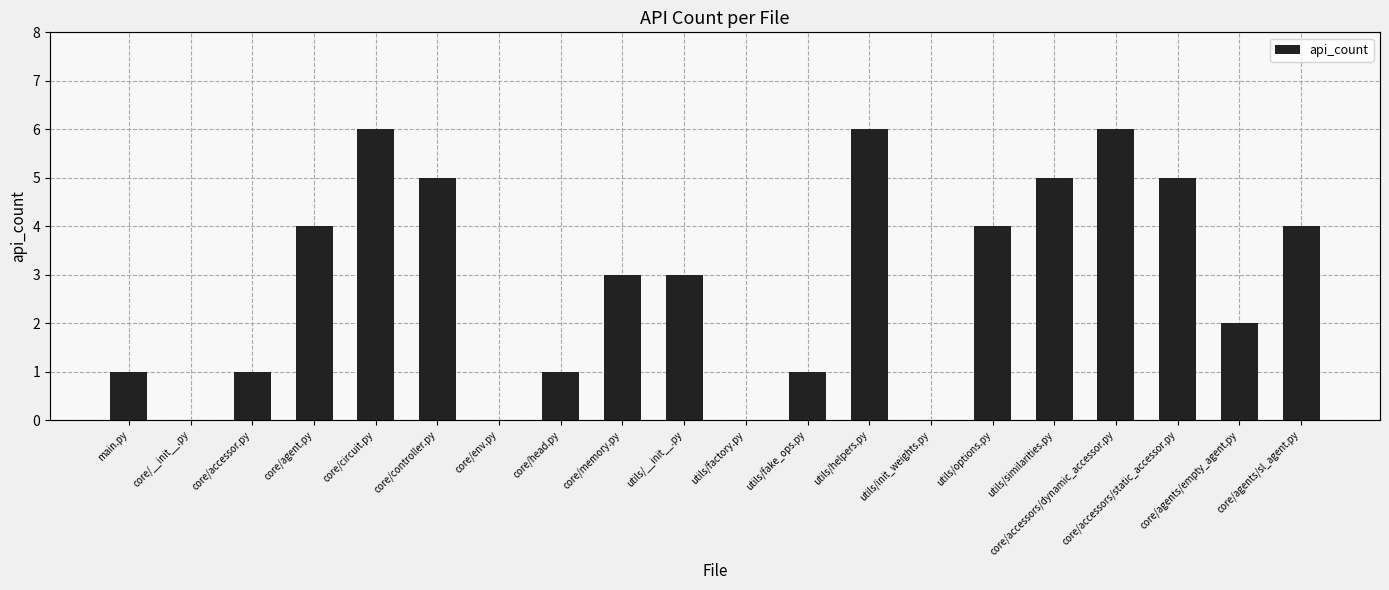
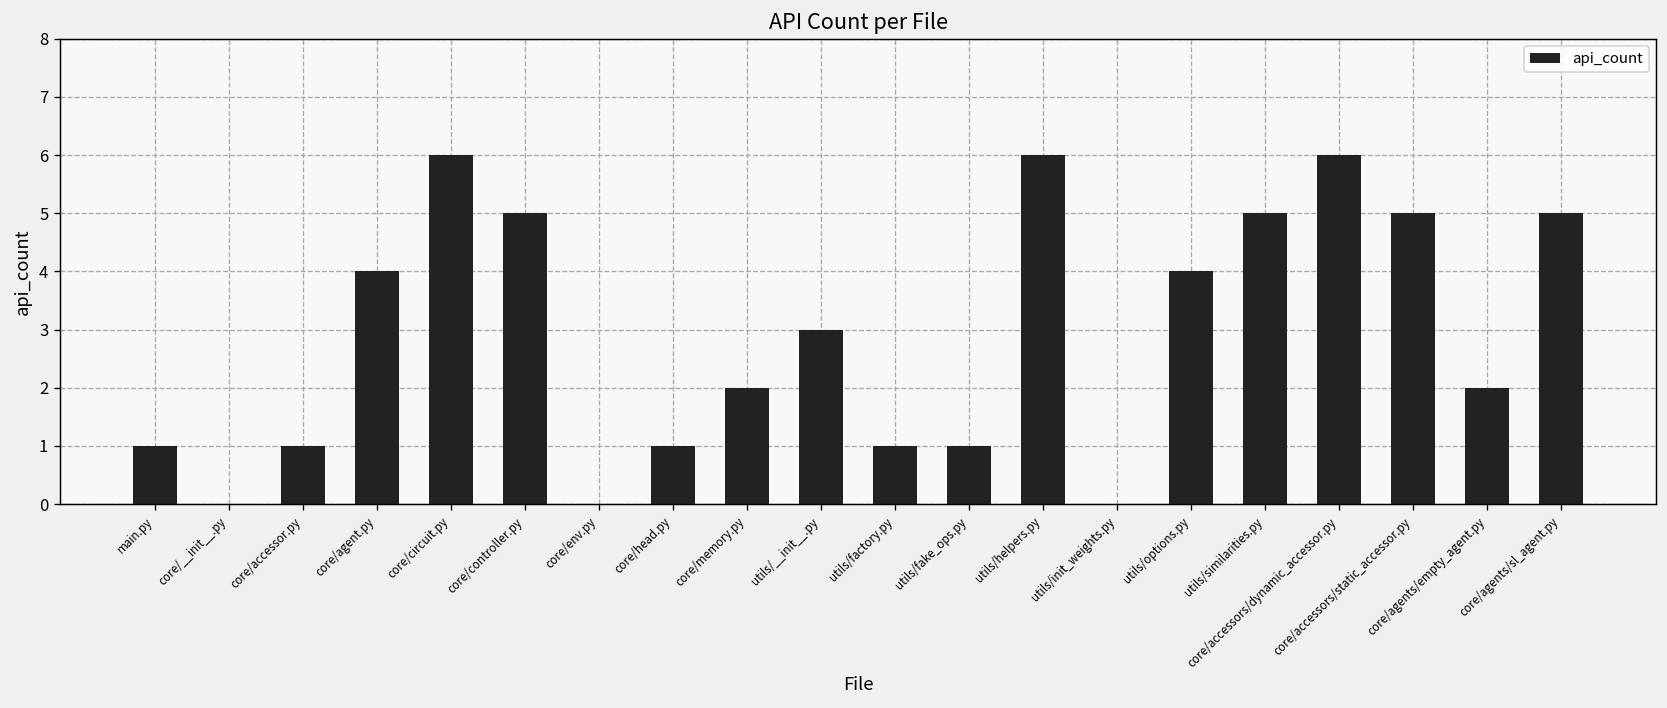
  {
    "main.py": 1,
    "core/__init__.py": 0,
    "core/accessor.py": 1,
    "core/agent.py": 4,
    "core/circuit.py": 6,
    "core/controller.py": 5,
    "core/env.py": 0,
    "core/head.py": 1,
-   "core/memory.py": 3,
+   "core/memory.py": 2,
    "utils/__init__.py": 3,
-   "utils/factory.py": 0,
+   "utils/factory.py": 1,
    "utils/fake_ops.py": 1,
    "utils/helpers.py": 6,
    "utils/init_weights.py": 0,
    "utils/options.py": 4,
    "utils/similarities.py": 5,
    "core/accessors/dynamic_accessor.py": 6,
    "core/accessors/static_accessor.py": 5,
    "core/agents/empty_agent.py": 2,
-   "core/agents/sl_agent.py": 4
+   "core/agents/sl_agent.py": 5
  }
